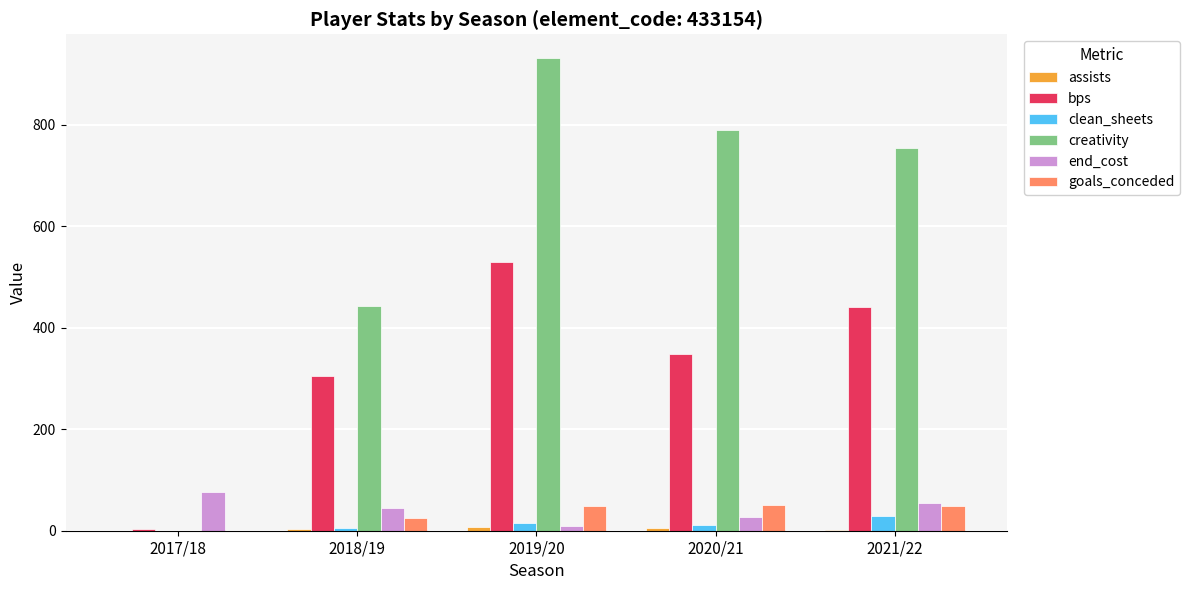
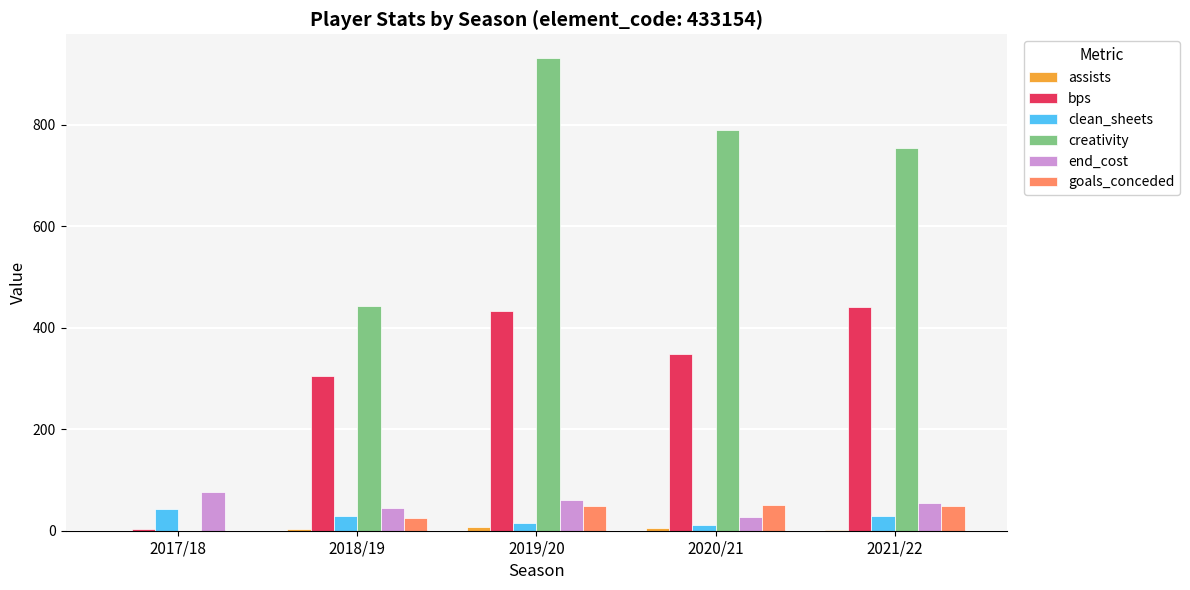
  {
    "bps": {
      "2018/19": 310,
-     "2019/20": 530,
+     "2019/20": 430,
      "2020/21": 350,
      "2021/22": 440
    },
    "clean_sheets": {
-     "2017/18": 0,
-     "2018/19": 10,
+     "2017/18": 40,
+     "2018/19": 30,
      "2019/20": 20,
      "2020/21": 10,
      "2021/22": 30
    },
    "creativity": {
      "2017/18": 0,
      "2018/19": 440,
      "2019/20": 930,
      "2020/21": 790,
      "2021/22": 750
    },
    "end_cost": {
      "2017/18": 80,
      "2018/19": 40,
-     "2019/20": 10,
+     "2019/20": 60,
      "2020/21": 30,
      "2021/22": 60
    }
  }
